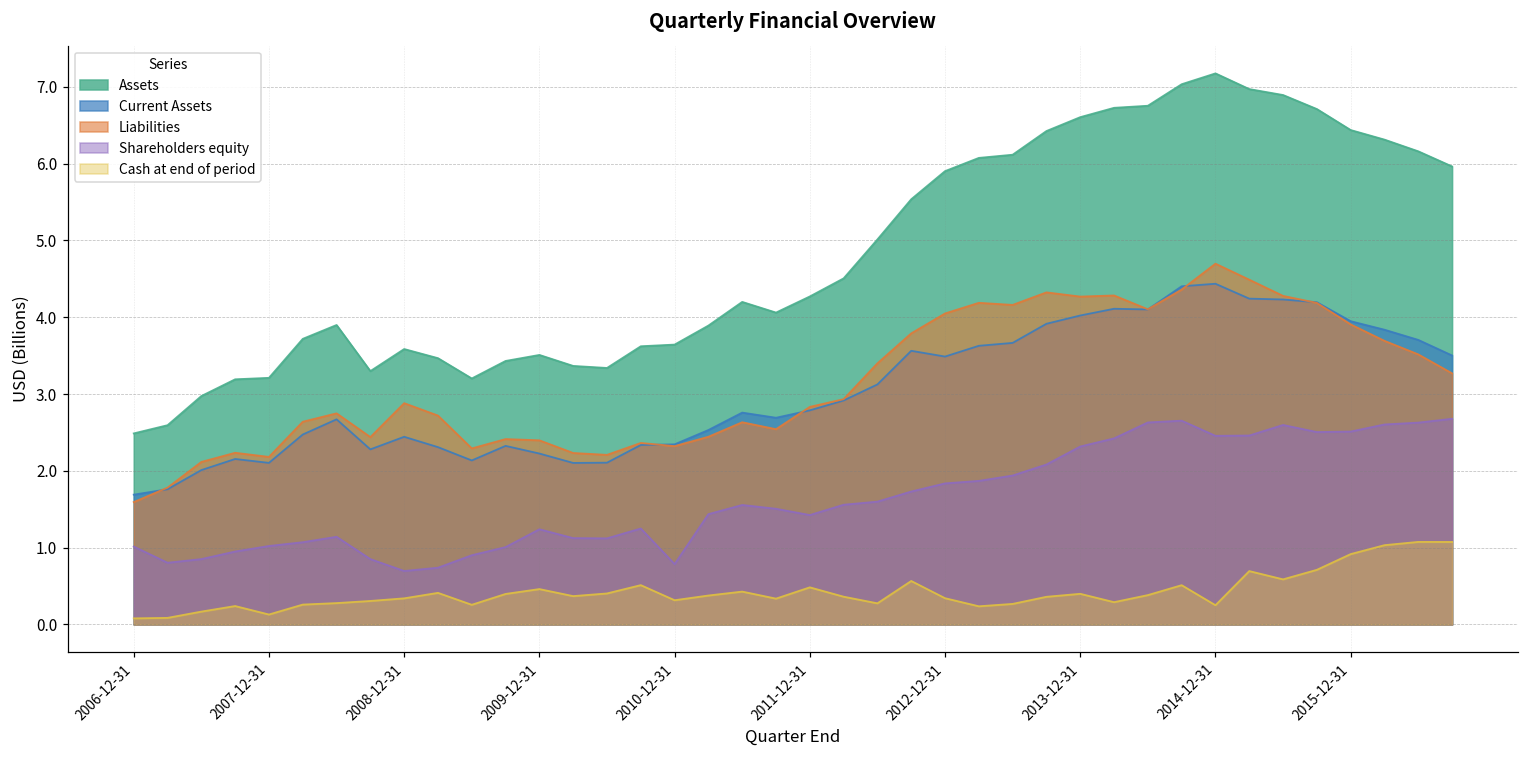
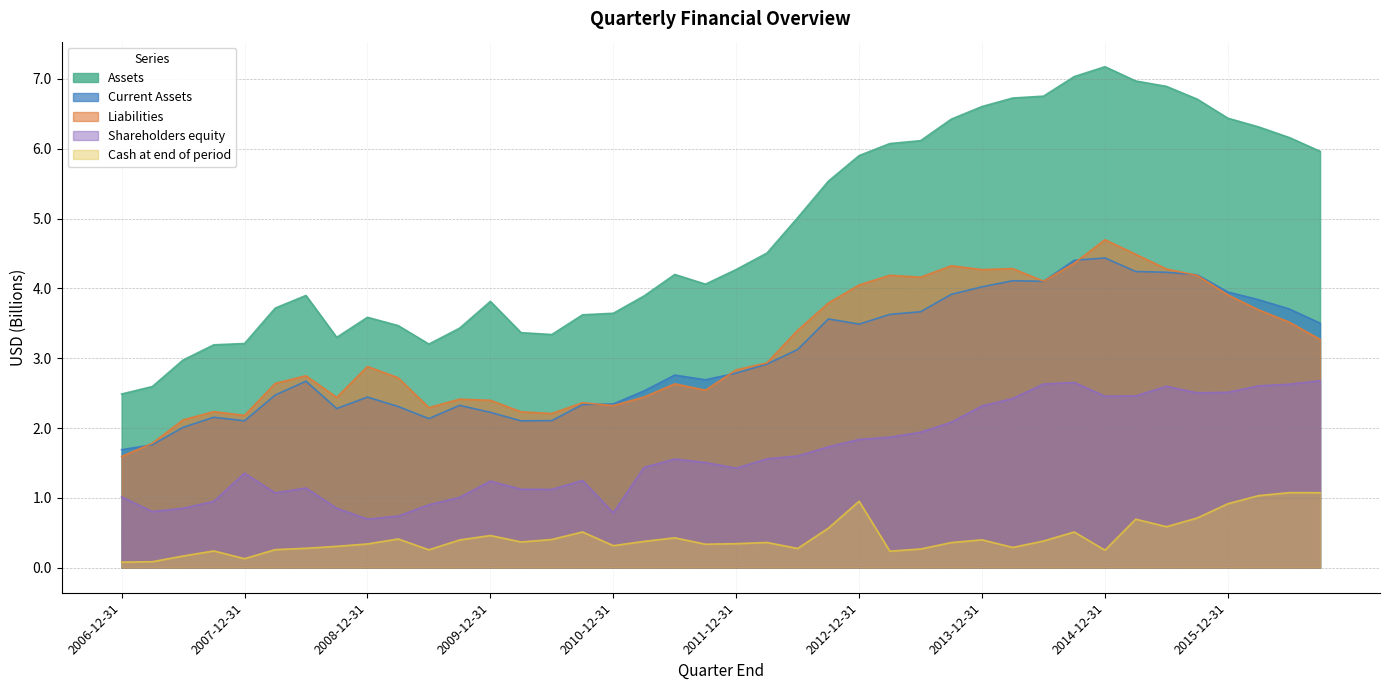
  {
    "Assets": {
      "2006-12-31": 2.5,
      "2007-12-31": 3.2,
      "2008-12-31": 3.6,
-     "2009-12-31": 3.5,
+     "2009-12-31": 3.8,
      "2010-12-31": 3.6,
      "2011-12-31": 4.3,
      "2012-12-31": 5.9,
      "2013-12-31": 6.6,
      "2014-12-31": 7.2,
      "2015-12-31": 6.4
    },
    "Current Assets": {
      "2006-12-31": 1.7,
      "2007-12-31": 2.1,
      "2008-12-31": 2.4,
      "2009-12-31": 2.2,
      "2011-12-31": 2.8,
      "2012-12-31": 3.5,
      "2013-12-31": 4.0,
      "2014-12-31": 4.4,
      "2015-12-31": 3.9
    },
    "Liabilities": {
      "2006-12-31": 1.6,
      "2007-12-31": 2.2,
      "2008-12-31": 2.9,
      "2009-12-31": 2.4,
      "2011-12-31": 2.8,
      "2012-12-31": 4.0,
      "2013-12-31": 4.3,
      "2014-12-31": 4.7,
      "2015-12-31": 3.9
    },
    "Shareholders equity": {
      "2006-12-31": 1.0,
-     "2007-12-31": 1.0,
+     "2007-12-31": 1.4,
      "2008-12-31": 0.7,
      "2009-12-31": 1.2,
      "2010-12-31": 0.8,
      "2011-12-31": 1.4,
      "2012-12-31": 1.8,
      "2013-12-31": 2.3,
      "2014-12-31": 2.5,
      "2015-12-31": 2.5
    },
    "Cash at end of period": {
      "2006-12-31": 0.1,
      "2007-12-31": 0.1,
      "2008-12-31": 0.3,
      "2009-12-31": 0.5,
      "2010-12-31": 0.3,
-     "2011-12-31": 0.5,
-     "2012-12-31": 0.3,
+     "2011-12-31": 0.3,
+     "2012-12-31": 1.0,
      "2013-12-31": 0.4,
      "2014-12-31": 0.3,
      "2015-12-31": 0.9
    }
  }
